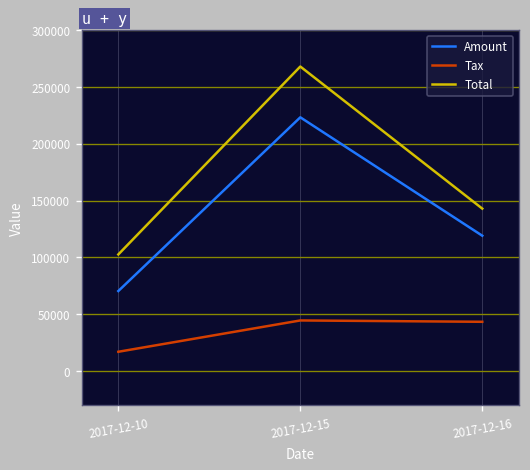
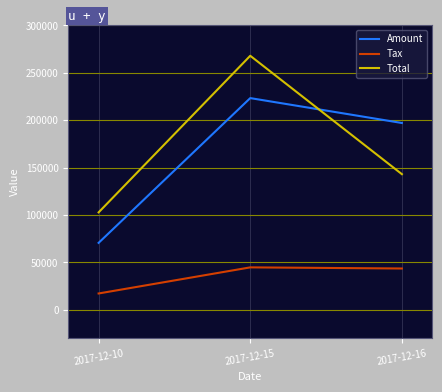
  {
    "Amount": {
      "2017-12-10": 70000,
      "2017-12-15": 220000,
-     "2017-12-16": 120000
+     "2017-12-16": 200000
    },
    "Tax": {
      "2017-12-10": 20000,
      "2017-12-15": 40000,
      "2017-12-16": 40000
    },
    "Total": {
      "2017-12-10": 100000,
      "2017-12-15": 270000,
      "2017-12-16": 140000
    }
  }
